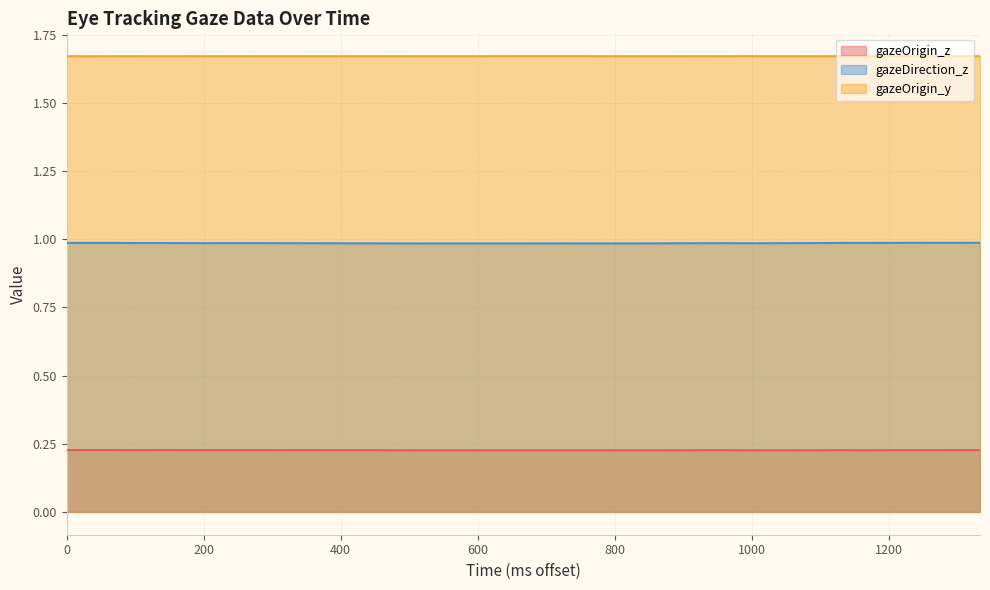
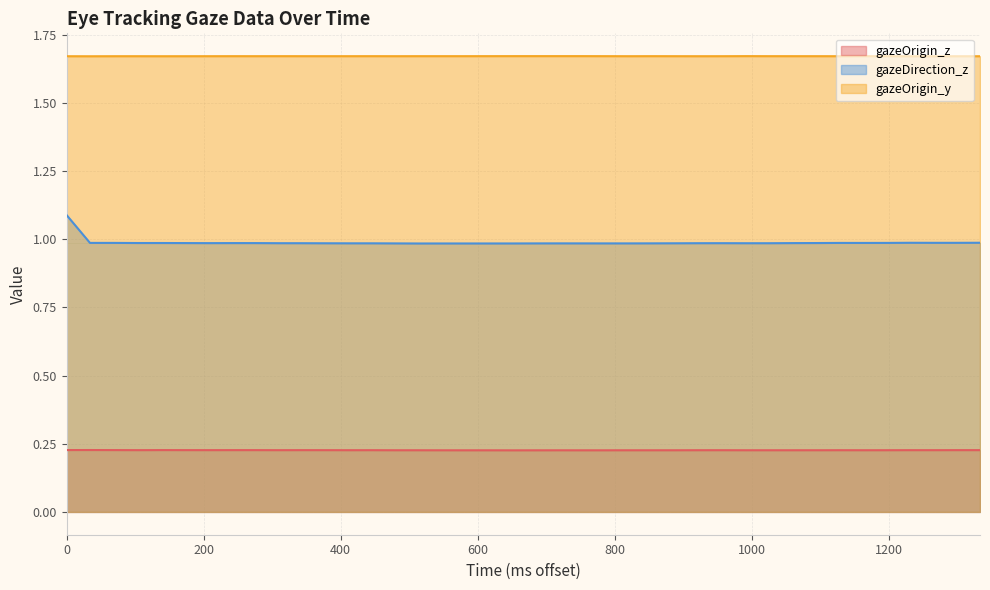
  {
    "gazeOrigin_z": {
      "0": 0.23
    },
    "gazeDirection_z": {
-     "0": 0.99
+     "0": 1.09
    },
    "gazeOrigin_y": {
      "0": 1.67
    }
  }
